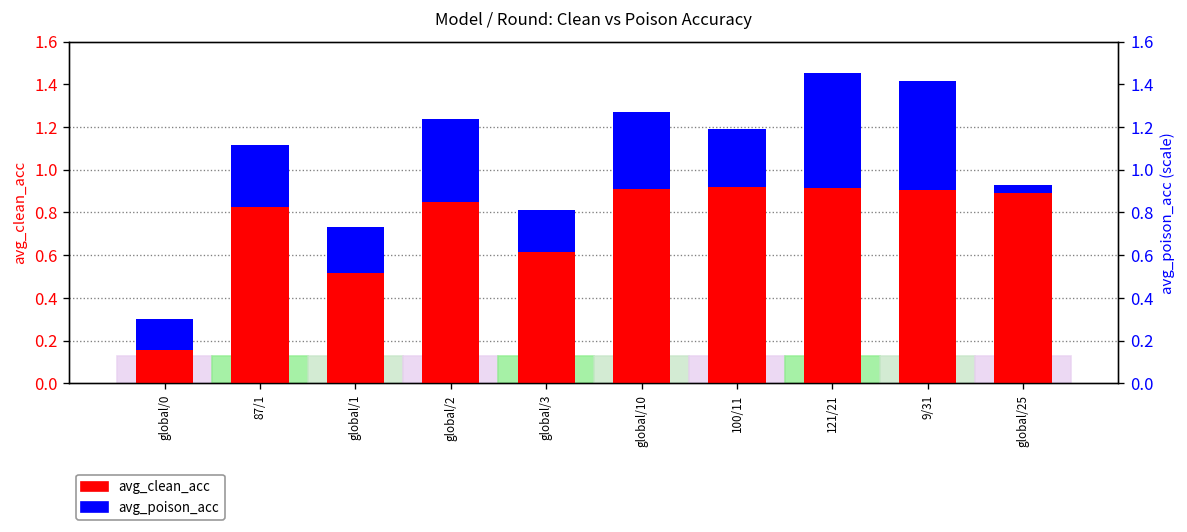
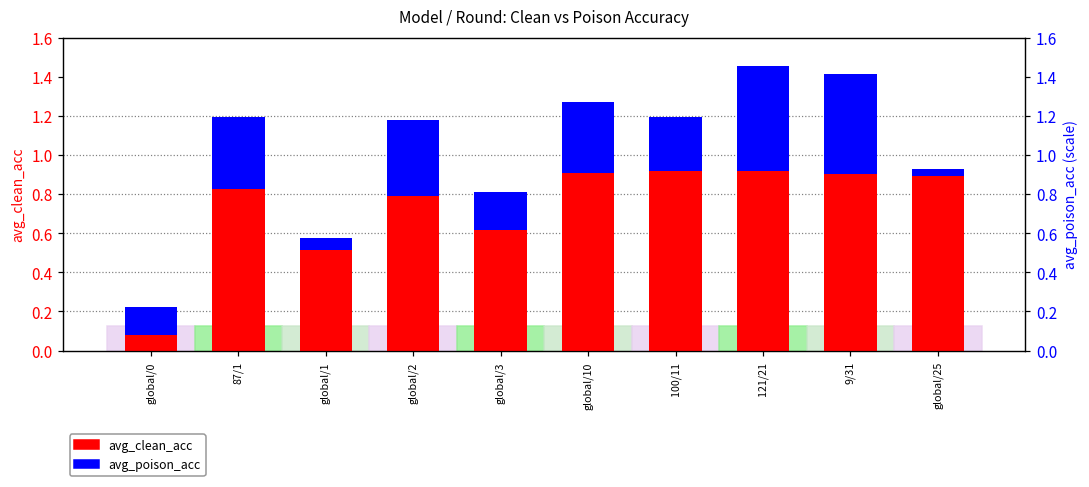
  {
    "avg_clean_acc": {
-     "global/0": 0.15,
+     "global/0": 0.08,
      "87/1": 0.82,
      "global/1": 0.52,
-     "global/2": 0.85,
+     "global/2": 0.79,
      "global/3": 0.62,
      "global/10": 0.91,
      "100/11": 0.92,
      "121/21": 0.92,
      "9/31": 0.90,
      "global/25": 0.89
    },
    "avg_poison_acc": {
      "global/0": 0.15,
-     "87/1": 0.29,
-     "global/1": 0.22,
+     "87/1": 0.37,
+     "global/1": 0.06,
      "global/2": 0.39,
      "global/3": 0.20,
      "global/10": 0.36,
      "100/11": 0.27,
      "121/21": 0.54,
      "9/31": 0.51,
      "global/25": 0.04
    }
  }
